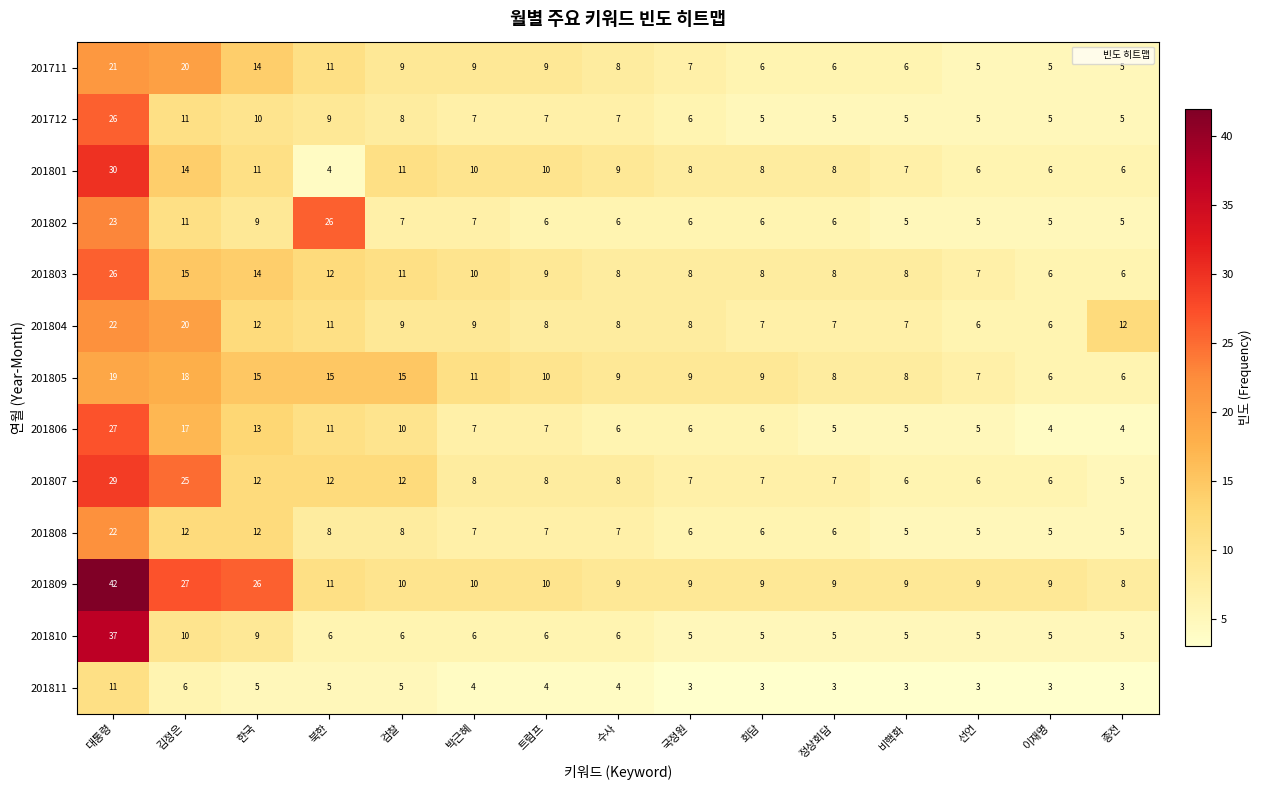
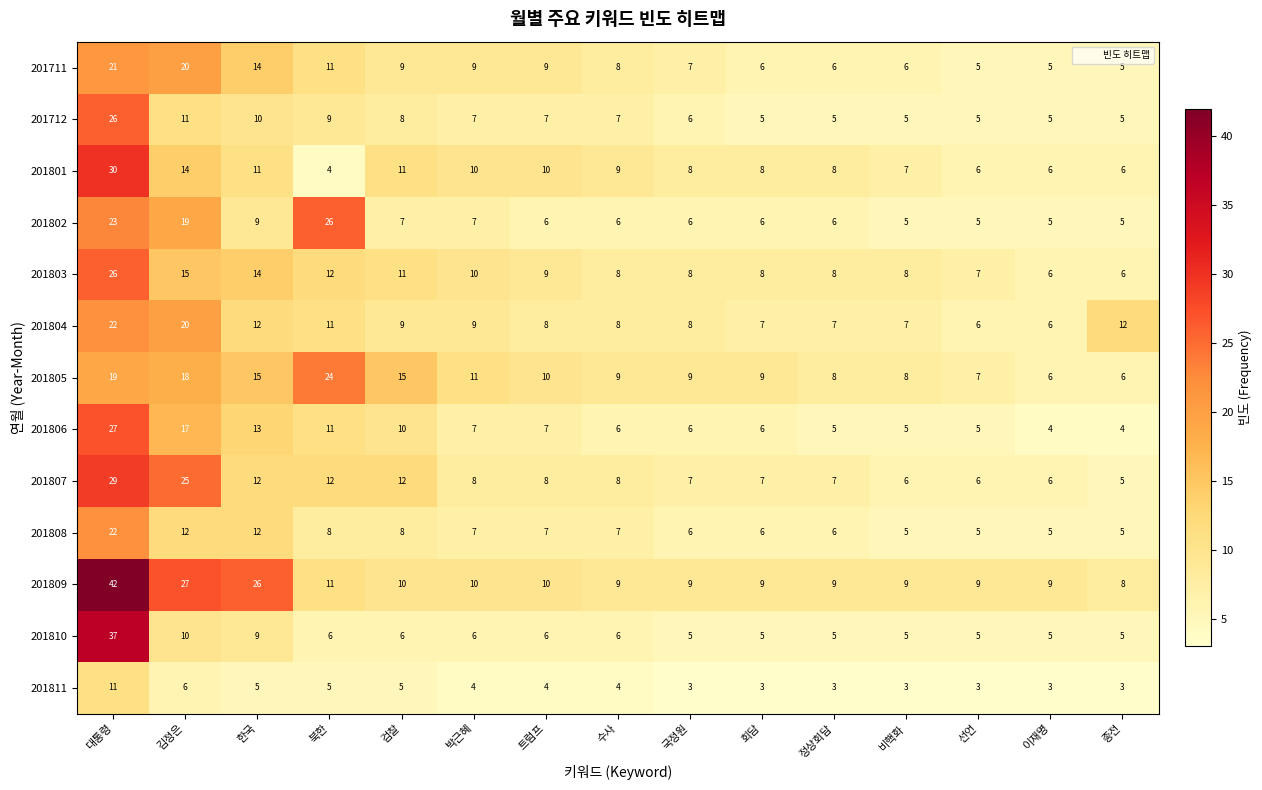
  {
    "201711": {
      "대통령": 21,
      "김정은": 20,
      "한국": 14,
      "북한": 11,
      "검찰": 9,
      "박근혜": 9,
      "트럼프": 9,
      "수사": 8,
      "국정원": 7,
      "회담": 6,
      "정상회담": 6,
      "비핵화": 6,
      "선언": 5,
      "이재명": 5
    },
    "201712": {
      "대통령": 26,
      "김정은": 11,
      "한국": 10,
      "북한": 9,
      "검찰": 8,
      "박근혜": 7,
      "트럼프": 7,
      "수사": 7,
      "국정원": 6,
      "회담": 5,
      "정상회담": 5,
      "비핵화": 5,
      "선언": 5,
      "이재명": 5,
      "종전": 5
    },
    "201801": {
      "대통령": 30,
      "김정은": 14,
      "한국": 11,
      "북한": 4,
      "검찰": 11,
      "박근혜": 10,
      "트럼프": 10,
      "수사": 9,
      "국정원": 8,
      "회담": 8,
      "정상회담": 8,
      "비핵화": 7,
      "선언": 6,
      "이재명": 6,
      "종전": 6
    },
    "201802": {
      "대통령": 23,
-     "김정은": 11,
+     "김정은": 19,
      "한국": 9,
      "북한": 26,
      "검찰": 7,
      "박근혜": 7,
      "트럼프": 6,
      "수사": 6,
      "국정원": 6,
      "회담": 6,
      "정상회담": 6,
      "비핵화": 5,
      "선언": 5,
      "이재명": 5,
      "종전": 5
    },
    "201803": {
      "대통령": 26,
      "김정은": 15,
      "한국": 14,
      "북한": 12,
      "검찰": 11,
      "박근혜": 10,
      "트럼프": 9,
      "수사": 8,
      "국정원": 8,
      "회담": 8,
      "정상회담": 8,
      "비핵화": 8,
      "선언": 7,
      "이재명": 6,
      "종전": 6
    },
    "201804": {
      "대통령": 22,
      "김정은": 20,
      "한국": 12,
      "북한": 11,
      "검찰": 9,
      "박근혜": 9,
      "트럼프": 8,
      "수사": 8,
      "국정원": 8,
      "회담": 7,
      "정상회담": 7,
      "비핵화": 7,
      "선언": 6,
      "이재명": 6,
      "종전": 12
    },
    "201805": {
      "대통령": 19,
      "김정은": 18,
      "한국": 15,
-     "북한": 15,
+     "북한": 24,
      "검찰": 15,
      "박근혜": 11,
      "트럼프": 10,
      "수사": 9,
      "국정원": 9,
      "회담": 9,
      "정상회담": 8,
      "비핵화": 8,
      "선언": 7,
      "이재명": 6,
      "종전": 6
    },
    "201806": {
      "대통령": 27,
      "김정은": 17,
      "한국": 13,
      "북한": 11,
      "검찰": 10,
      "박근혜": 7,
      "트럼프": 7,
      "수사": 6,
      "국정원": 6,
      "회담": 6,
      "정상회담": 5,
      "비핵화": 5,
      "선언": 5,
      "이재명": 4,
      "종전": 4
    },
    "201807": {
      "대통령": 29,
      "김정은": 25,
      "한국": 12,
      "북한": 12,
      "검찰": 12,
      "박근혜": 8,
      "트럼프": 8,
      "수사": 8,
      "국정원": 7,
      "회담": 7,
      "정상회담": 7,
      "비핵화": 6,
      "선언": 6,
      "이재명": 6,
      "종전": 5
    },
    "201808": {
      "대통령": 22,
      "김정은": 12,
      "한국": 12,
      "북한": 8,
      "검찰": 8,
      "박근혜": 7,
      "트럼프": 7,
      "수사": 7,
      "국정원": 6,
      "회담": 6,
      "정상회담": 6,
      "비핵화": 5,
      "선언": 5,
      "이재명": 5,
      "종전": 5
    },
    "201809": {
      "대통령": 42,
      "김정은": 27,
      "한국": 26,
      "북한": 11,
      "검찰": 10,
      "박근혜": 10,
      "트럼프": 10,
      "수사": 9,
      "국정원": 9,
      "회담": 9,
      "정상회담": 9,
      "비핵화": 9,
      "선언": 9,
      "이재명": 9,
      "종전": 8
    },
    "201810": {
      "대통령": 37,
      "김정은": 10,
      "한국": 9,
      "북한": 6,
      "검찰": 6,
      "박근혜": 6,
      "트럼프": 6,
      "수사": 6,
      "국정원": 5,
      "회담": 5,
      "정상회담": 5,
      "비핵화": 5,
      "선언": 5,
      "이재명": 5,
      "종전": 5
    },
    "201811": {
      "대통령": 11,
      "김정은": 6,
      "한국": 5,
      "북한": 5,
      "검찰": 5,
      "박근혜": 4,
      "트럼프": 4,
      "수사": 4,
      "국정원": 3,
      "회담": 3,
      "정상회담": 3,
      "비핵화": 3,
      "선언": 3,
      "이재명": 3,
      "종전": 3
    }
  }
